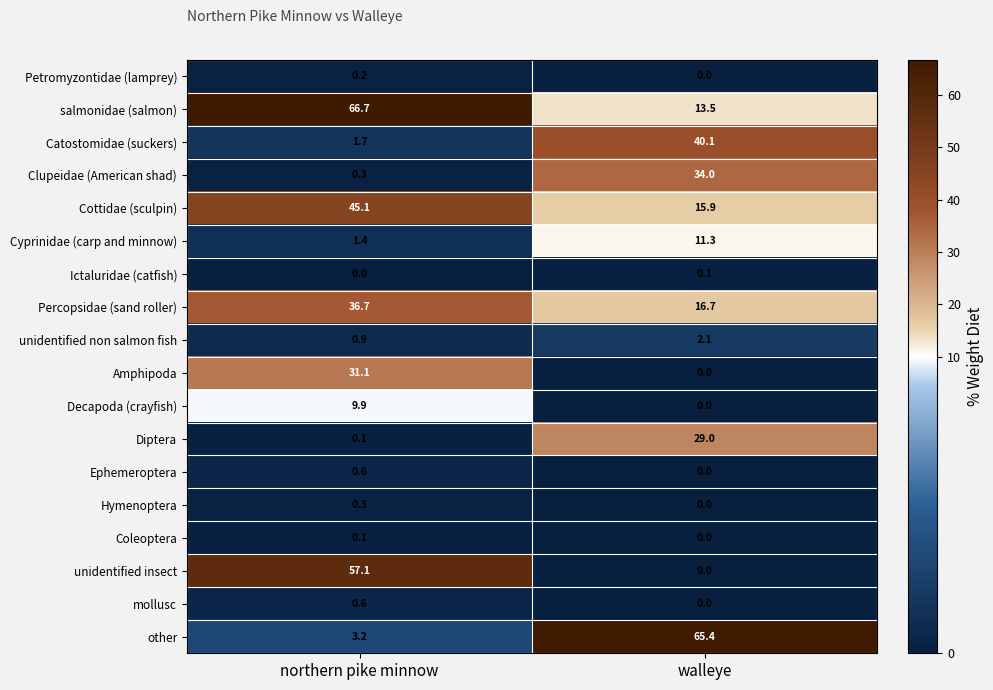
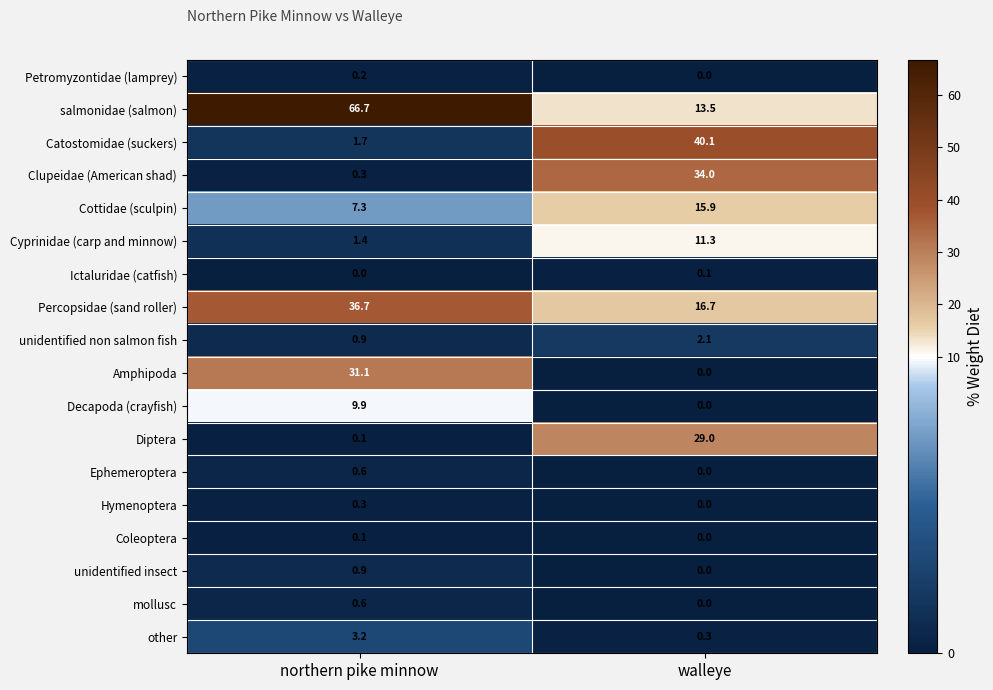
  {
    "Petromyzontidae (lamprey)": {
      "northern pike minnow": 0.2,
      "walleye": 0.0
    },
    "salmonidae (salmon)": {
      "northern pike minnow": 66.7,
      "walleye": 13.5
    },
    "Catostomidae (suckers)": {
      "northern pike minnow": 1.7,
      "walleye": 40.1
    },
    "Clupeidae (American shad)": {
      "northern pike minnow": 0.3,
      "walleye": 34.0
    },
    "Cottidae (sculpin)": {
-     "northern pike minnow": 45.1,
+     "northern pike minnow": 7.3,
      "walleye": 15.9
    },
    "Cyprinidae (carp and minnow)": {
      "northern pike minnow": 1.4,
      "walleye": 11.3
    },
    "Ictaluridae (catfish)": {
      "northern pike minnow": 0.0,
      "walleye": 0.1
    },
    "Percopsidae (sand roller)": {
      "northern pike minnow": 36.7,
      "walleye": 16.7
    },
    "unidentified non salmon fish": {
      "northern pike minnow": 0.9,
      "walleye": 2.1
    },
    "Amphipoda": {
      "northern pike minnow": 31.1,
      "walleye": 0.0
    },
    "Decapoda (crayfish)": {
      "northern pike minnow": 9.9,
      "walleye": 0.0
    },
    "Diptera": {
      "northern pike minnow": 0.1,
      "walleye": 29.0
    },
    "Ephemeroptera": {
      "northern pike minnow": 0.6,
      "walleye": 0.0
    },
    "Hymenoptera": {
      "northern pike minnow": 0.3,
      "walleye": 0.0
    },
    "Coleoptera": {
      "northern pike minnow": 0.1,
      "walleye": 0.0
    },
    "unidentified insect": {
-     "northern pike minnow": 57.1,
+     "northern pike minnow": 0.9,
      "walleye": 0.0
    },
    "mollusc": {
      "northern pike minnow": 0.6,
      "walleye": 0.0
    },
    "other": {
      "northern pike minnow": 3.2,
-     "walleye": 65.4
+     "walleye": 0.3
    }
  }
